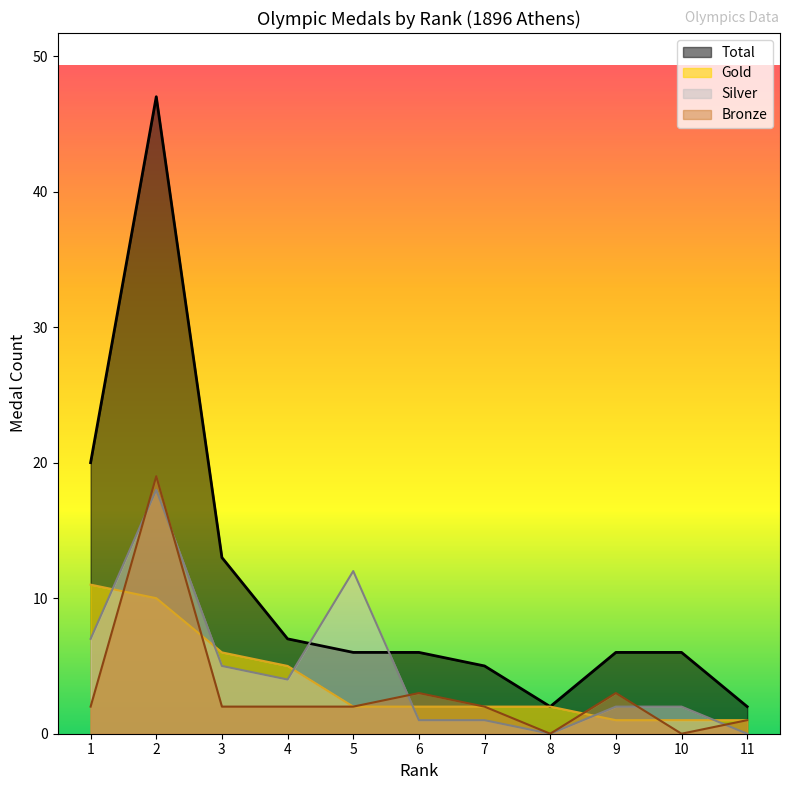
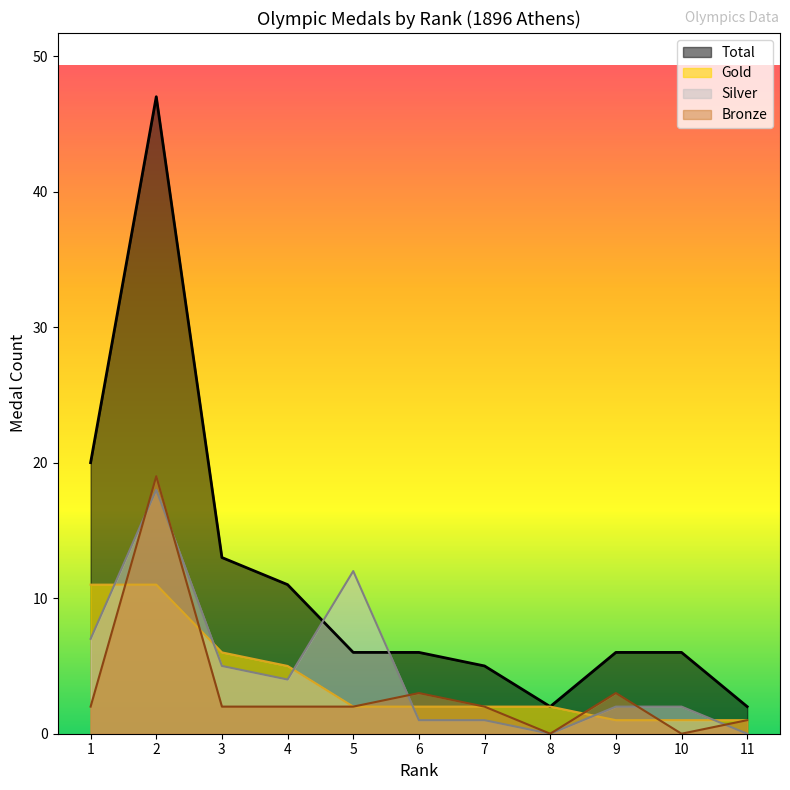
  {
    "Total": {
      "1": 20,
      "2": 47,
      "3": 13,
-     "4": 7,
+     "4": 11,
      "5": 6,
      "6": 6,
      "7": 5,
      "9": 6,
      "10": 6,
      "11": 2
    },
    "Gold": {
      "1": 11,
-     "2": 10,
+     "2": 11,
      "3": 6,
      "4": 5,
      "6": 2,
      "9": 1,
      "10": 1
    },
    "Silver": {
      "1": 7,
      "2": 18,
      "3": 5,
      "4": 4,
      "5": 12,
      "6": 1,
      "7": 1,
      "9": 2,
      "10": 2,
      "11": 0
    },
    "Bronze": {
      "1": 2,
      "2": 19,
      "3": 2,
      "4": 2,
      "6": 3,
      "9": 3,
      "10": 0
    }
  }
